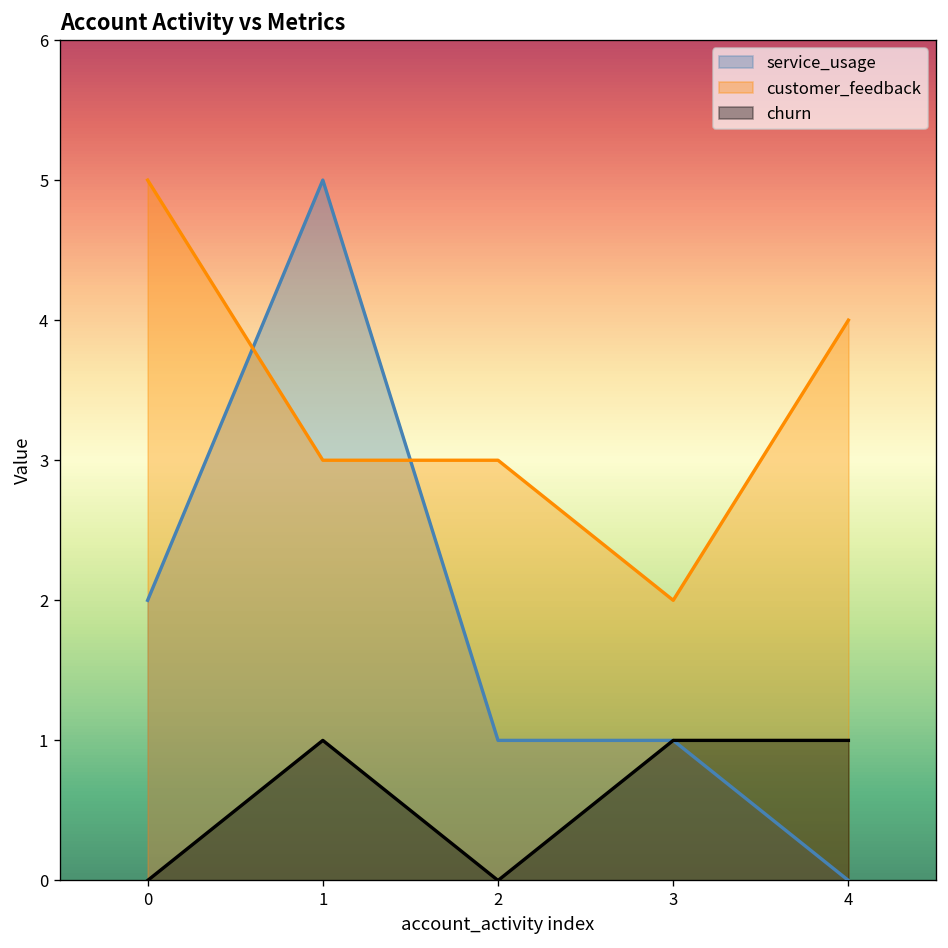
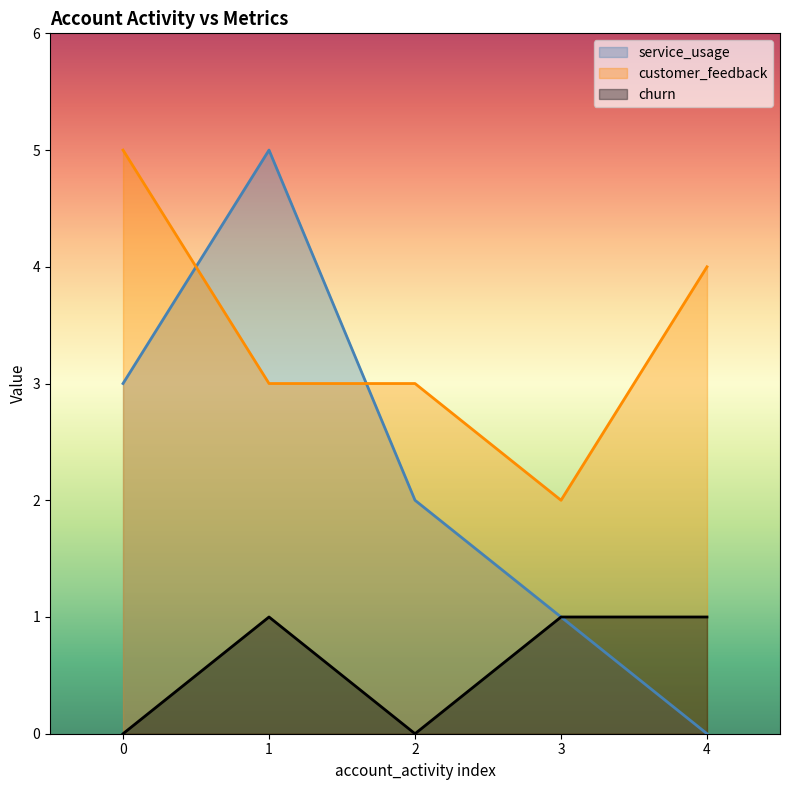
  {
    "service_usage": {
-     "0": 2,
+     "0": 3,
      "1": 5,
-     "2": 1,
+     "2": 2,
      "4": 0
    },
    "customer_feedback": {
      "0": 5,
      "1": 3,
      "2": 3,
      "3": 2,
      "4": 4
    },
    "churn": {
      "0": 0,
      "1": 1,
      "2": 0,
      "4": 1
    }
  }
